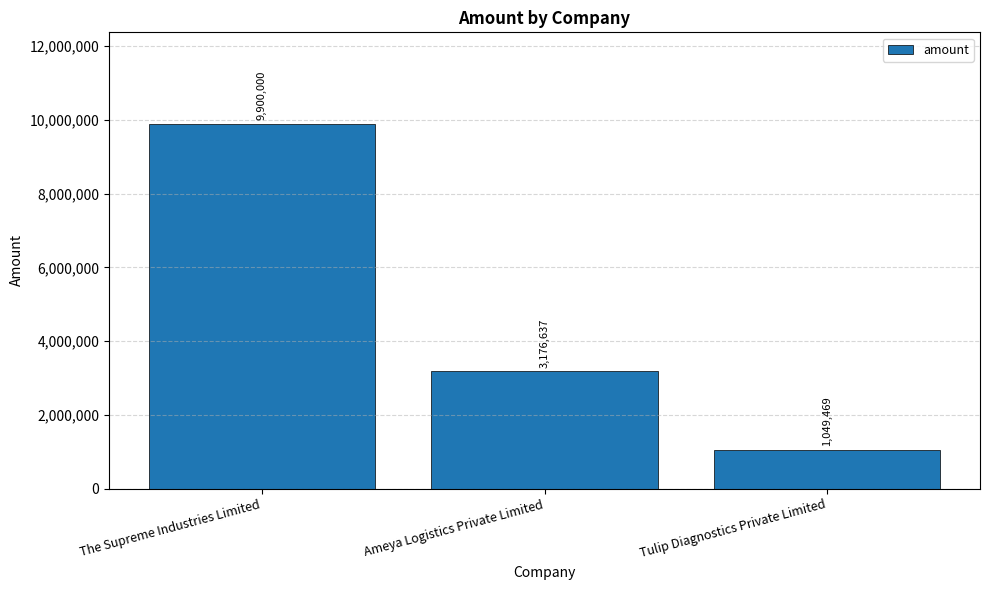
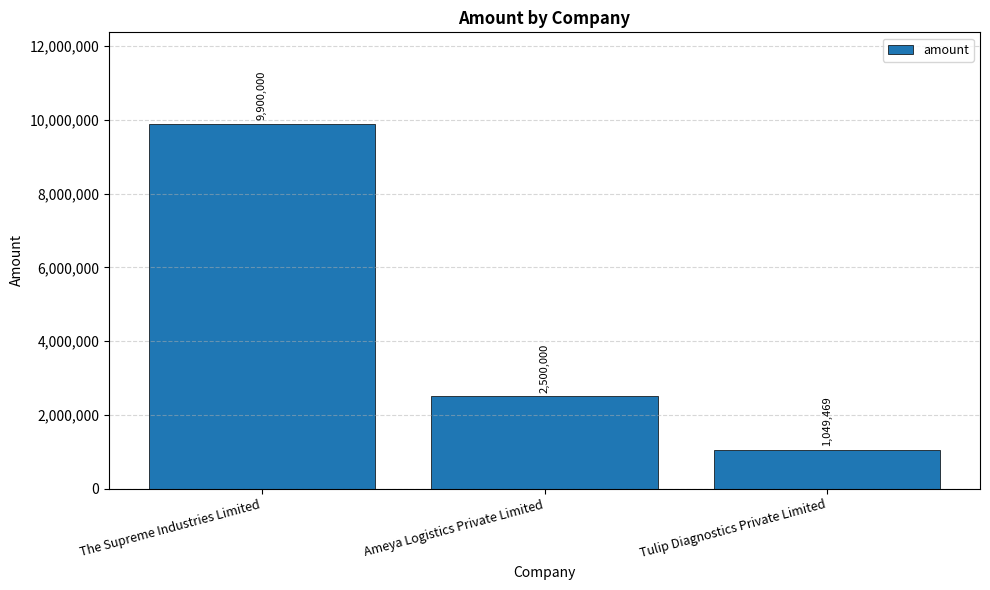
  {
    "The Supreme Industries Limited": "9,900,000",
-   "Ameya Logistics Private Limited": "3,176,637"
+   "Ameya Logistics Private Limited": "2,500,000"
  }
